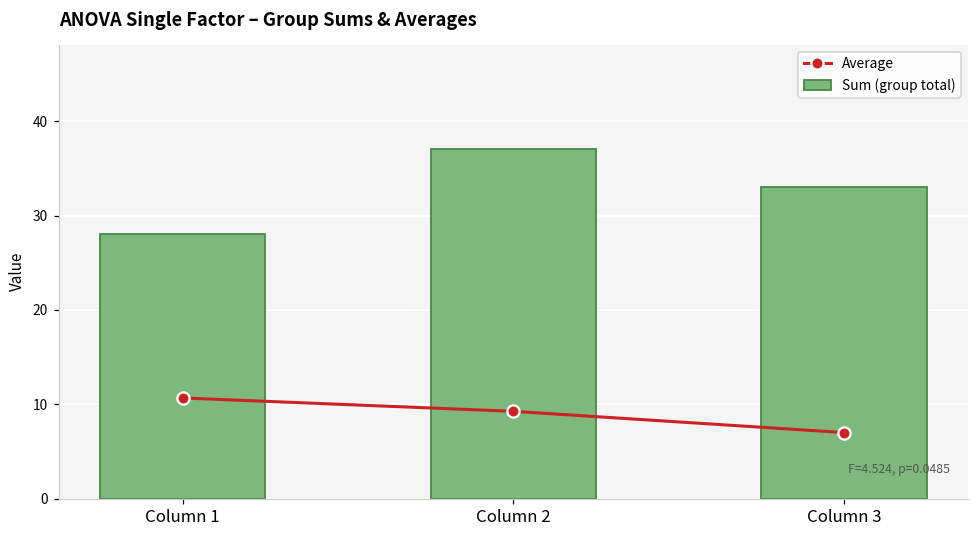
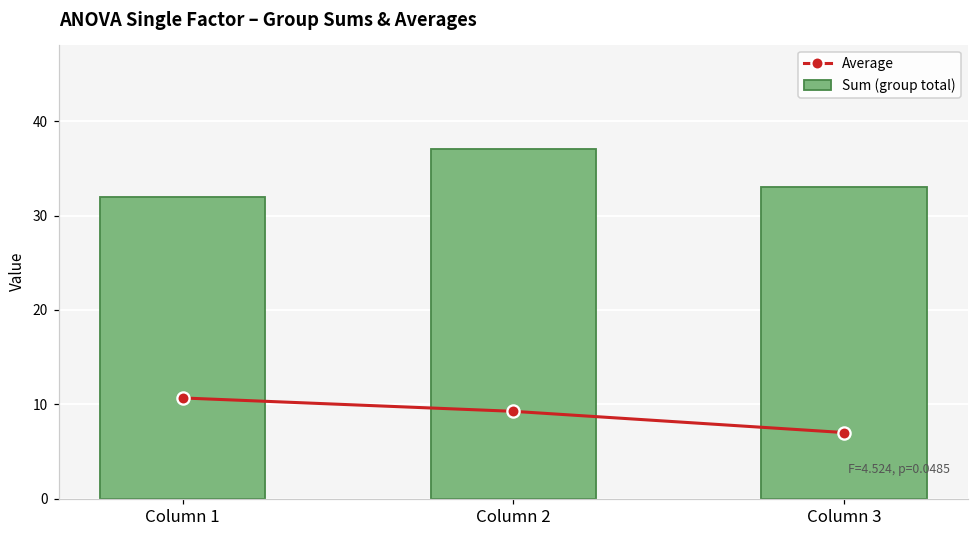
  {
    "Average": {
      "Column 1": 11,
      "Column 2": 9,
      "Column 3": 7
    },
    "Sum (group total)": {
-     "Column 1": 28,
+     "Column 1": 32,
      "Column 2": 37
    }
  }
